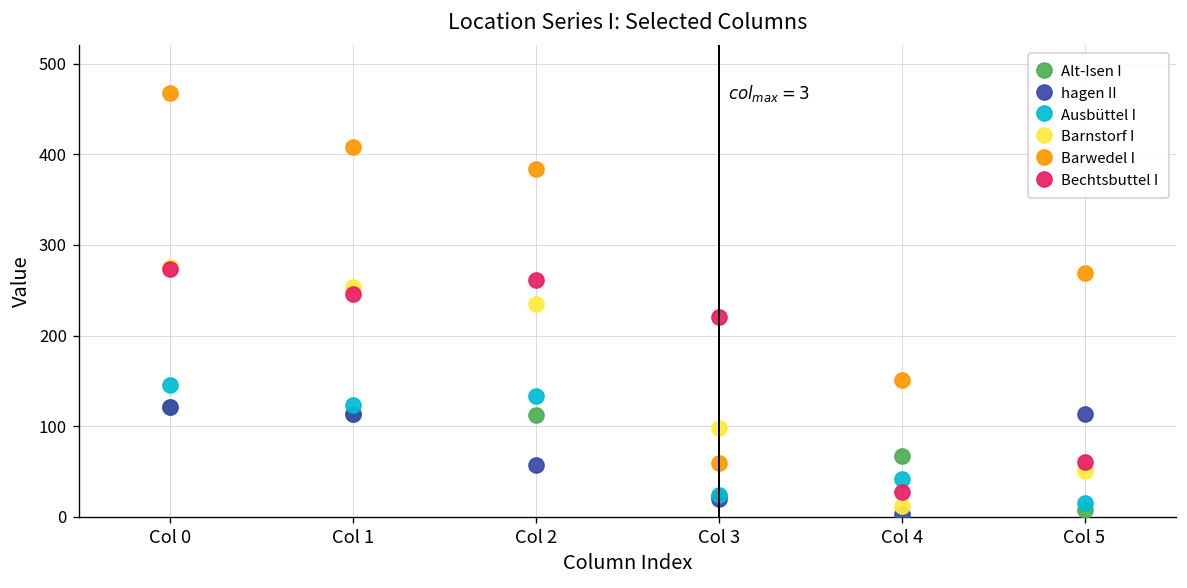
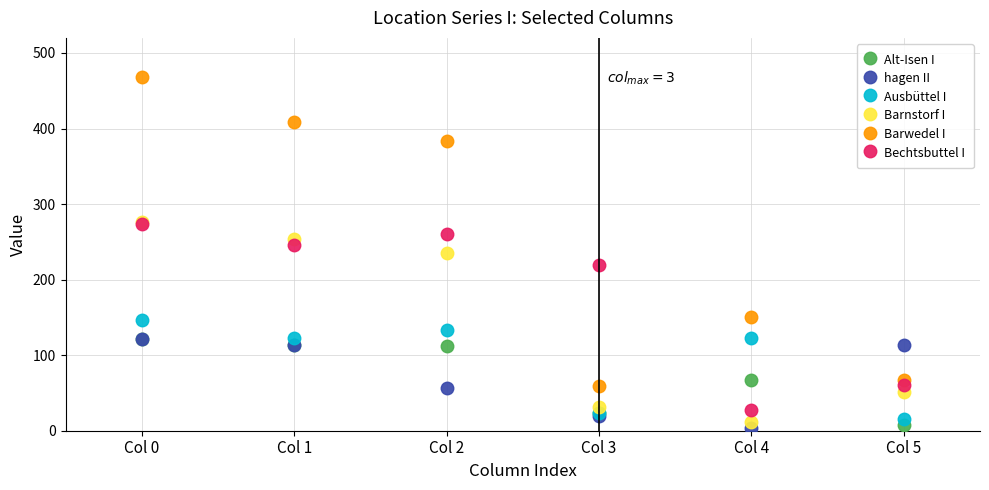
  {
    "Alt-Isen I": {
      "Col 2": 110,
      "Col 4": 70,
      "Col 5": 10
    },
    "hagen II": {
      "Col 2": 60,
      "Col 4": 0,
      "Col 5": 110
    },
    "Ausbüttel I": {
      "Col 0": 150,
      "Col 1": 120,
      "Col 2": 130,
-     "Col 4": 40,
+     "Col 4": 120,
      "Col 5": 20
    },
    "Barnstorf I": {
      "Col 1": 250,
      "Col 2": 240,
-     "Col 3": 100,
+     "Col 3": 30,
      "Col 4": 10,
      "Col 5": 50
    },
    "Barwedel I": {
      "Col 0": 470,
      "Col 1": 410,
      "Col 2": 380,
      "Col 3": 60,
      "Col 4": 150,
-     "Col 5": 270
+     "Col 5": 70
    },
    "Bechtsbuttel I": {
      "Col 1": 250,
      "Col 2": 260,
      "Col 3": 220,
      "Col 4": 30,
      "Col 5": 60
    }
  }
